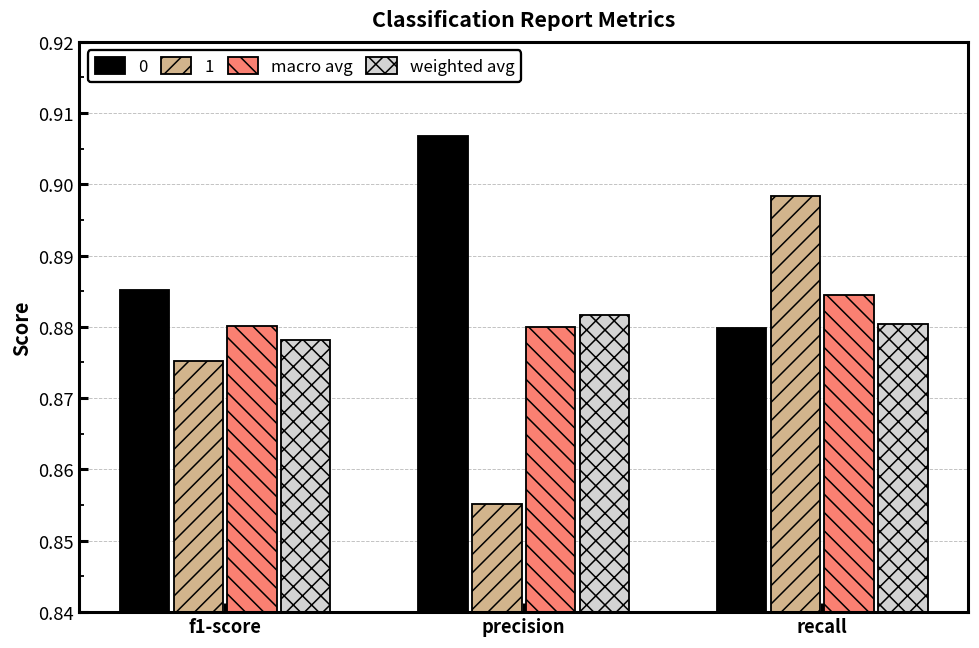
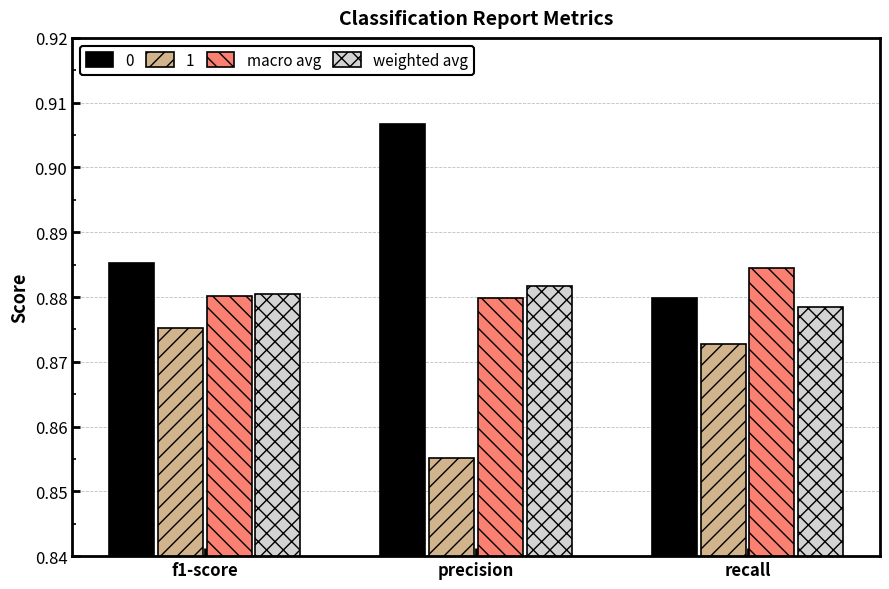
  {
    "0": {
      "f1-score": 0.885,
      "precision": 0.907,
      "recall": 0.880
    },
    "1": {
      "f1-score": 0.875,
      "precision": 0.855,
-     "recall": 0.898
+     "recall": 0.873
    },
    "macro avg": {
      "f1-score": 0.880,
      "precision": 0.880,
      "recall": 0.884
    },
    "weighted avg": {
-     "f1-score": 0.878,
+     "f1-score": 0.881,
      "precision": 0.882,
-     "recall": 0.880
+     "recall": 0.878
    }
  }
